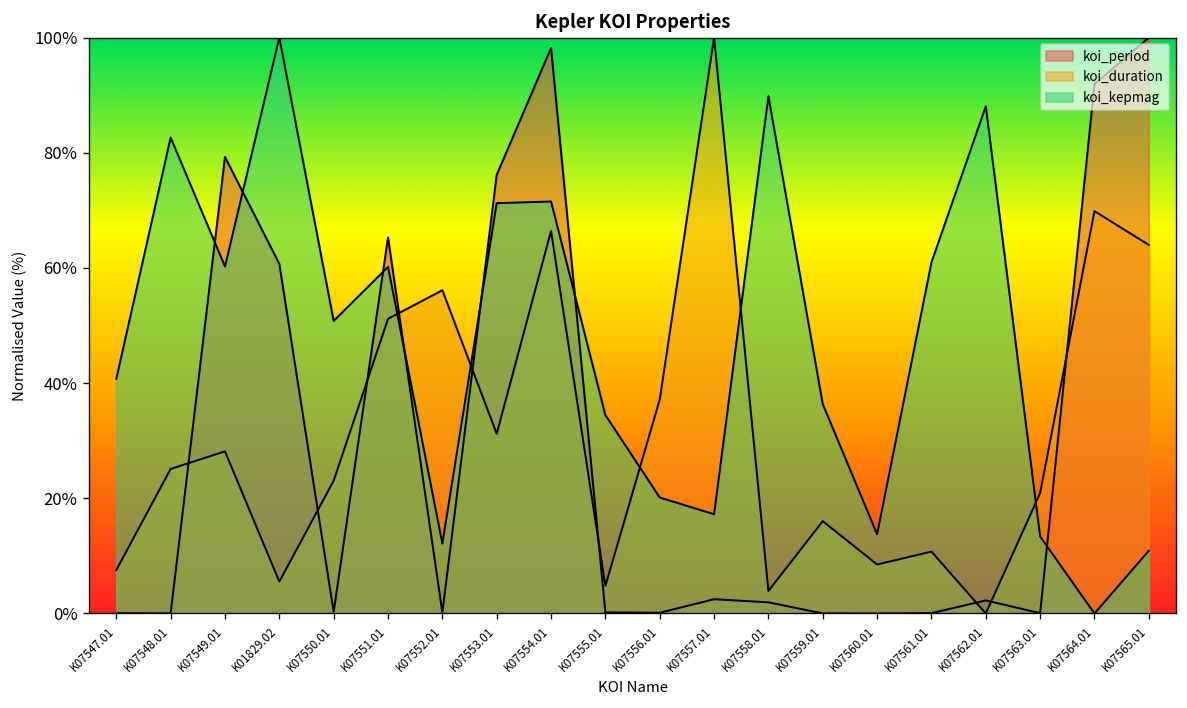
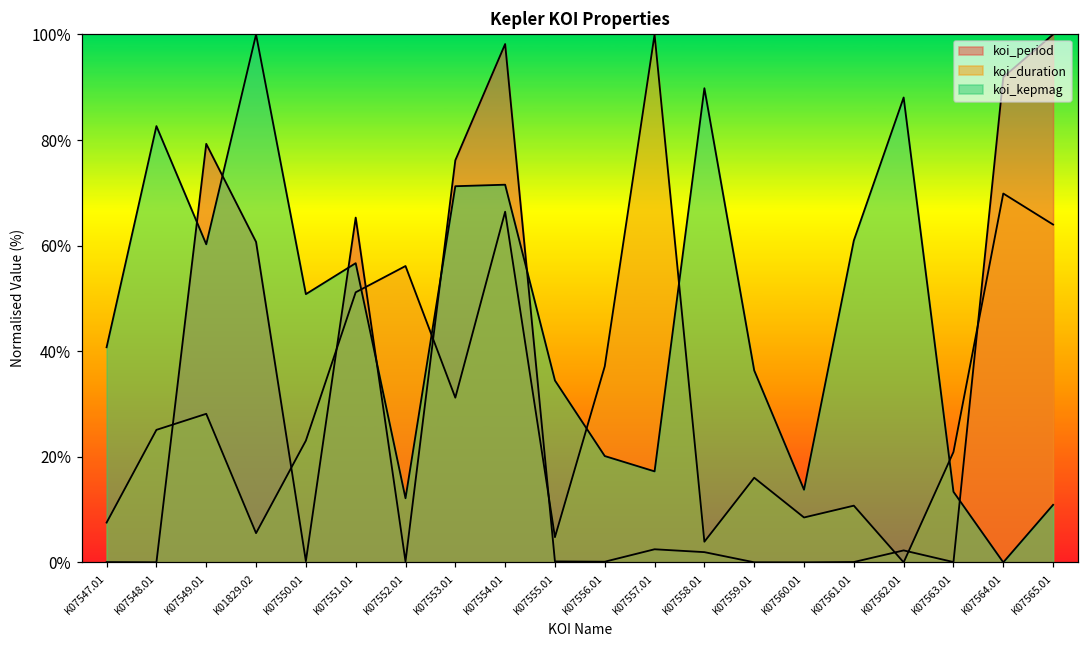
  {
    "koi_period": {
      "K07547.01": "0%",
      "K07548.01": "0%",
      "K07549.01": "79%",
      "K01829.02": "61%",
      "K07550.01": "0%",
      "K07551.01": "65%",
      "K07552.01": "0%",
      "K07553.01": "76%",
      "K07554.01": "98%",
      "K07555.01": "0%",
      "K07556.01": "0%",
      "K07557.01": "2%",
      "K07558.01": "2%",
      "K07559.01": "0%",
      "K07560.01": "0%",
      "K07561.01": "0%",
      "K07562.01": "2%",
      "K07563.01": "0%",
      "K07565.01": "100%"
    },
    "koi_duration": {
      "K07547.01": "8%",
      "K07548.01": "25%",
      "K07549.01": "28%",
      "K01829.02": "6%",
      "K07550.01": "23%",
      "K07551.01": "51%",
      "K07552.01": "56%",
      "K07553.01": "31%",
      "K07554.01": "66%",
      "K07555.01": "5%",
      "K07556.01": "37%",
      "K07557.01": "100%",
      "K07558.01": "4%",
      "K07559.01": "16%",
      "K07560.01": "9%",
      "K07561.01": "11%",
      "K07562.01": "0%",
      "K07563.01": "21%",
      "K07564.01": "70%",
      "K07565.01": "64%"
    },
    "koi_kepmag": {
      "K07547.01": "41%",
      "K07548.01": "83%",
      "K07549.01": "60%",
      "K01829.02": "100%",
      "K07550.01": "51%",
-     "K07551.01": "60%",
+     "K07551.01": "57%",
      "K07552.01": "12%",
      "K07553.01": "71%",
      "K07554.01": "72%",
      "K07555.01": "34%",
      "K07556.01": "20%",
      "K07557.01": "17%",
      "K07558.01": "90%",
      "K07559.01": "36%",
      "K07560.01": "14%",
      "K07561.01": "61%",
      "K07562.01": "88%",
      "K07563.01": "13%",
      "K07564.01": "0%",
      "K07565.01": "11%"
    }
  }
